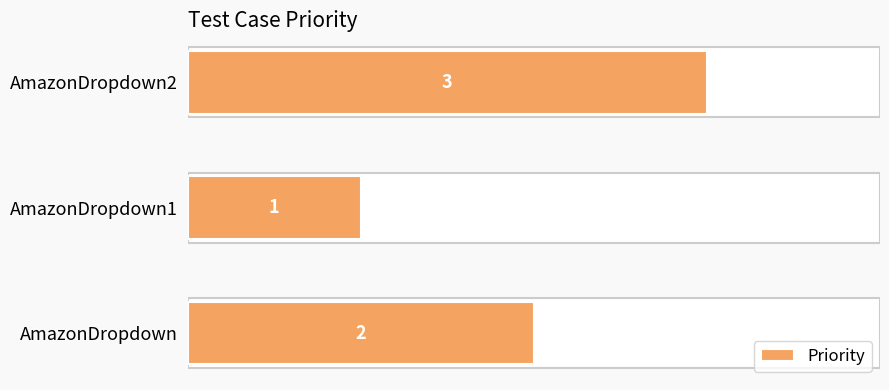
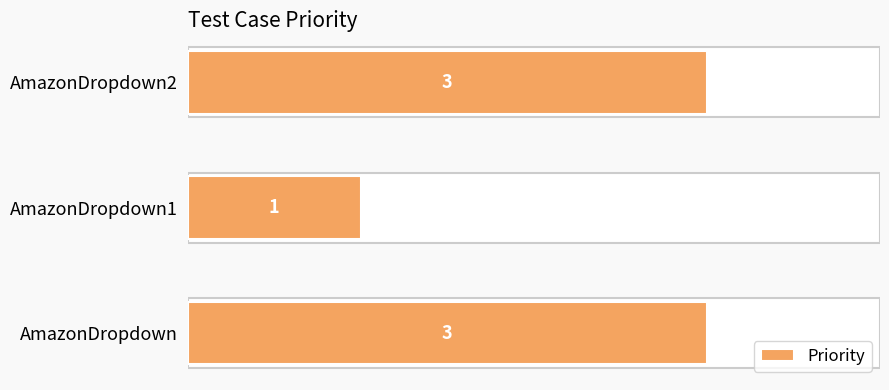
  {
    "AmazonDropdown2": 3,
    "AmazonDropdown1": 1,
-   "AmazonDropdown": 2
+   "AmazonDropdown": 3
  }
